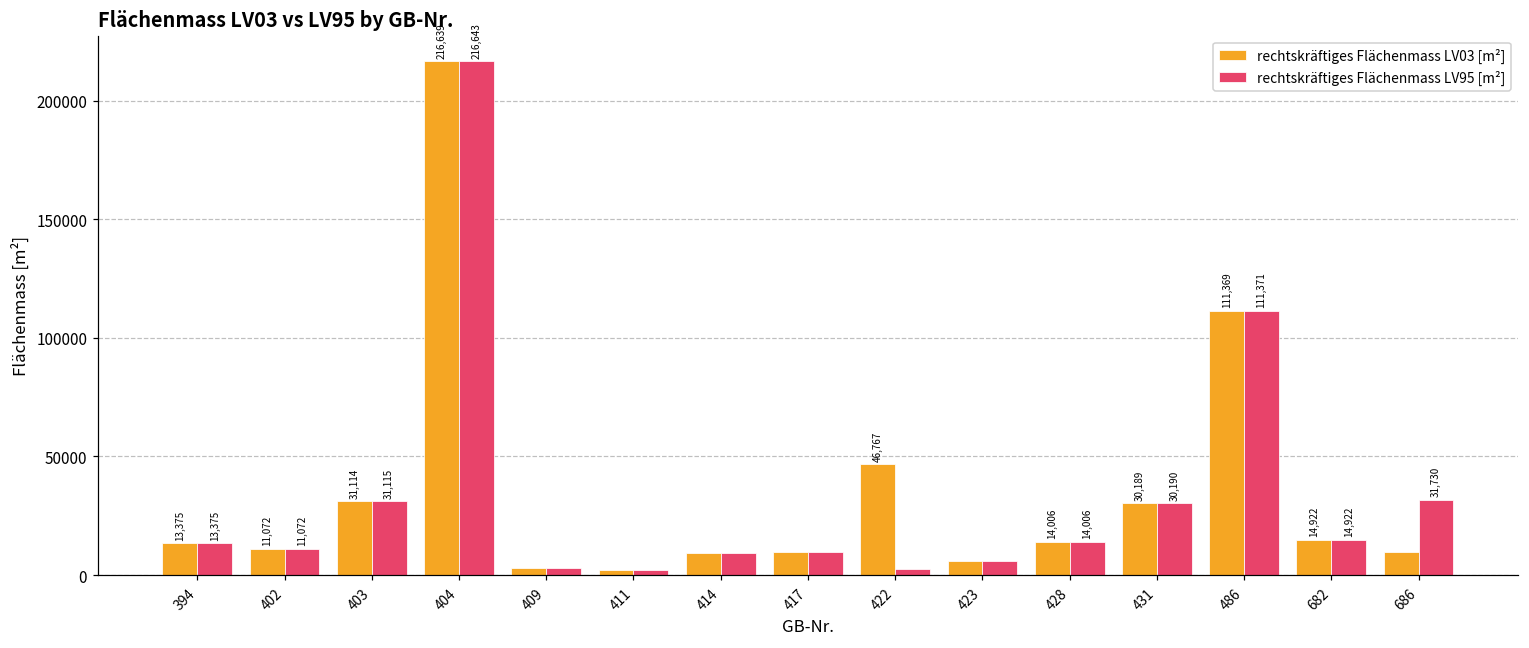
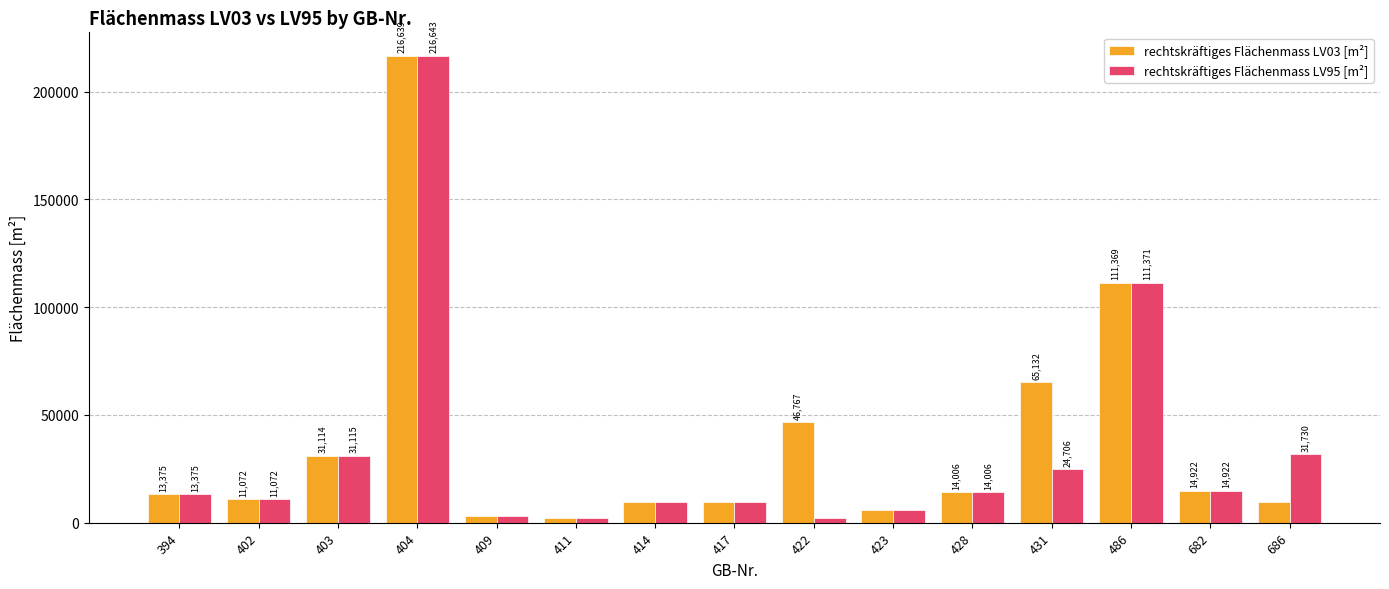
  {
    "rechtskräftiges Flächenmass LV03 [m²]": {
      "394": "13,375",
      "402": "11,072",
      "403": "31,114",
      "404": "216,639",
      "422": "46,767",
      "428": "14,006",
-     "431": "30,189",
+     "431": "65,132",
      "486": "111,369",
      "682": "14,922"
    },
    "rechtskräftiges Flächenmass LV95 [m²]": {
      "394": "13,375",
      "402": "11,072",
      "403": "31,115",
      "404": "216,643",
      "428": "14,006",
-     "431": "30,190",
+     "431": "24,706",
      "486": "111,371",
      "682": "14,922",
      "686": "31,730"
    }
  }
